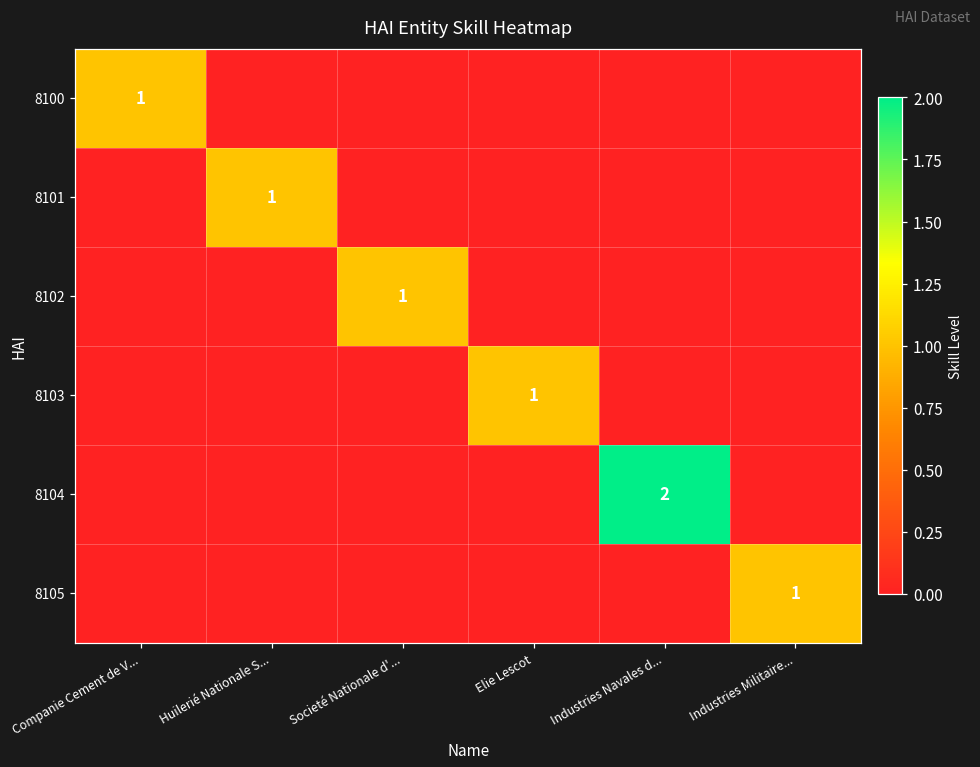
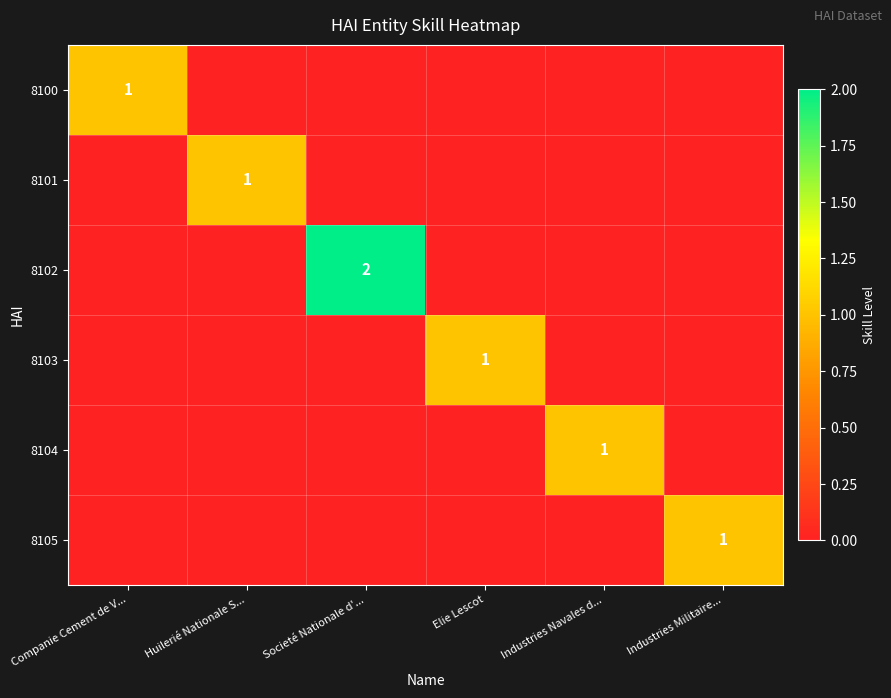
  {
    "8100": {
      "Companie Cement de V...": 1
    },
    "8101": {
      "Huilerié Nationale S...": 1
    },
    "8102": {
-     "Societé Nationale d'...": 1
+     "Societé Nationale d'...": 2
    },
    "8103": {
      "Elie Lescot": 1
    },
    "8104": {
-     "Industries Navales d...": 2
+     "Industries Navales d...": 1
    },
    "8105": {
      "Industries Militaire...": 1
    }
  }
